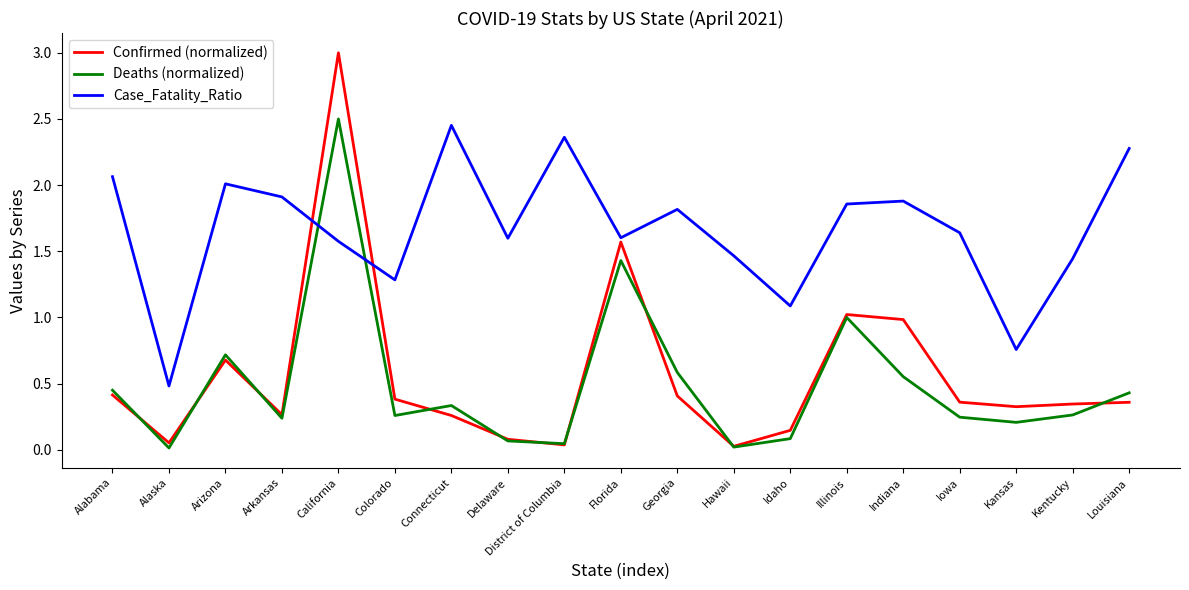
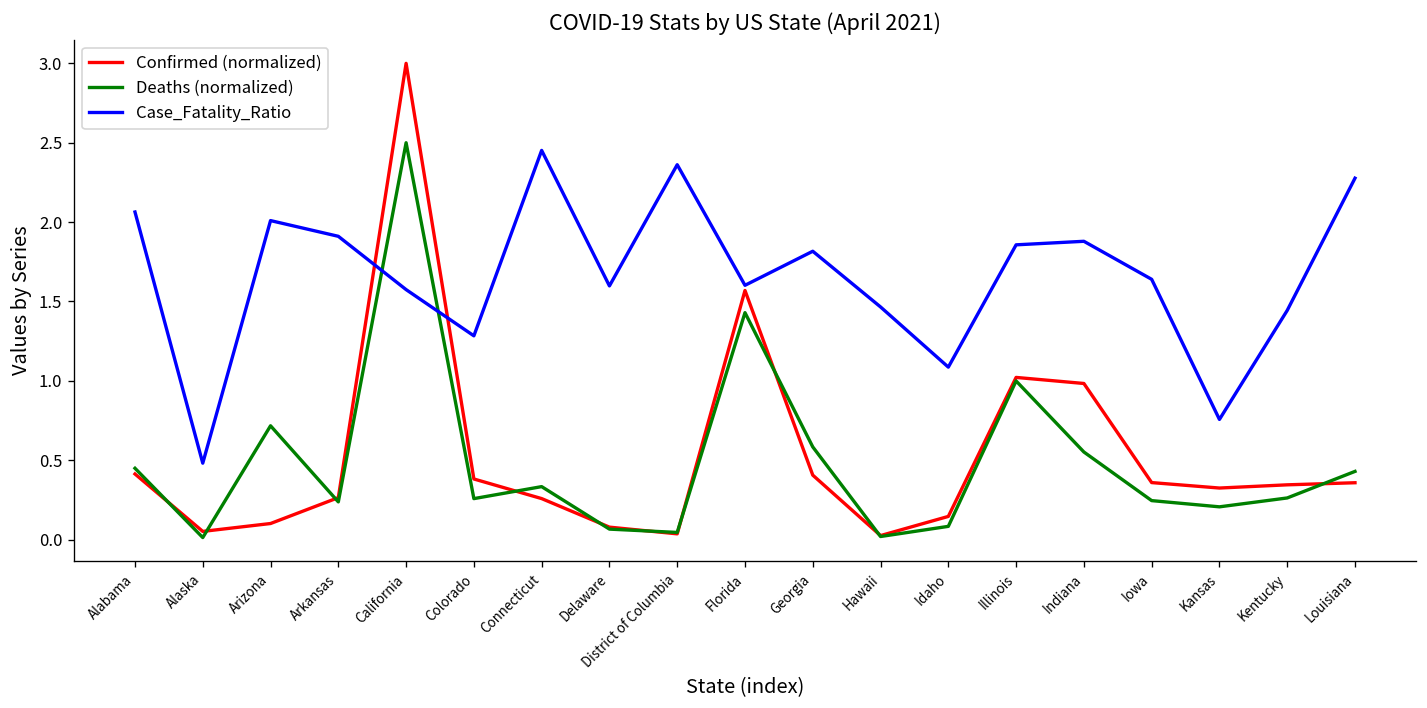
  {
    "Confirmed (normalized)": {
      "Alabama": 0.41,
      "Alaska": 0.05,
-     "Arizona": 0.68,
+     "Arizona": 0.10,
      "Arkansas": 0.26,
      "California": 3.00,
      "Colorado": 0.38,
      "Connecticut": 0.26,
      "Florida": 1.57,
      "Georgia": 0.41,
      "Idaho": 0.15,
      "Illinois": 1.02,
      "Indiana": 0.98,
      "Iowa": 0.36,
      "Kansas": 0.33,
      "Kentucky": 0.35,
      "Louisiana": 0.36
    },
    "Deaths (normalized)": {
      "Alabama": 0.45,
      "Alaska": 0.01,
      "Arizona": 0.72,
      "Arkansas": 0.24,
      "California": 2.50,
      "Colorado": 0.26,
      "Connecticut": 0.33,
      "Florida": 1.43,
      "Georgia": 0.58,
      "Idaho": 0.08,
      "Illinois": 1.00,
      "Indiana": 0.55,
      "Iowa": 0.25,
      "Kansas": 0.21,
      "Kentucky": 0.26,
      "Louisiana": 0.43
    },
    "Case_Fatality_Ratio": {
      "Alabama": 2.06,
      "Alaska": 0.48,
      "Arizona": 2.01,
      "Arkansas": 1.91,
      "California": 1.57,
      "Colorado": 1.28,
      "Connecticut": 2.45,
      "Delaware": 1.60,
      "District of Columbia": 2.36,
      "Florida": 1.60,
      "Georgia": 1.82,
      "Hawaii": 1.47,
      "Idaho": 1.09,
      "Illinois": 1.86,
      "Indiana": 1.88,
      "Iowa": 1.64,
      "Kansas": 0.76,
      "Kentucky": 1.44,
      "Louisiana": 2.28
    }
  }
